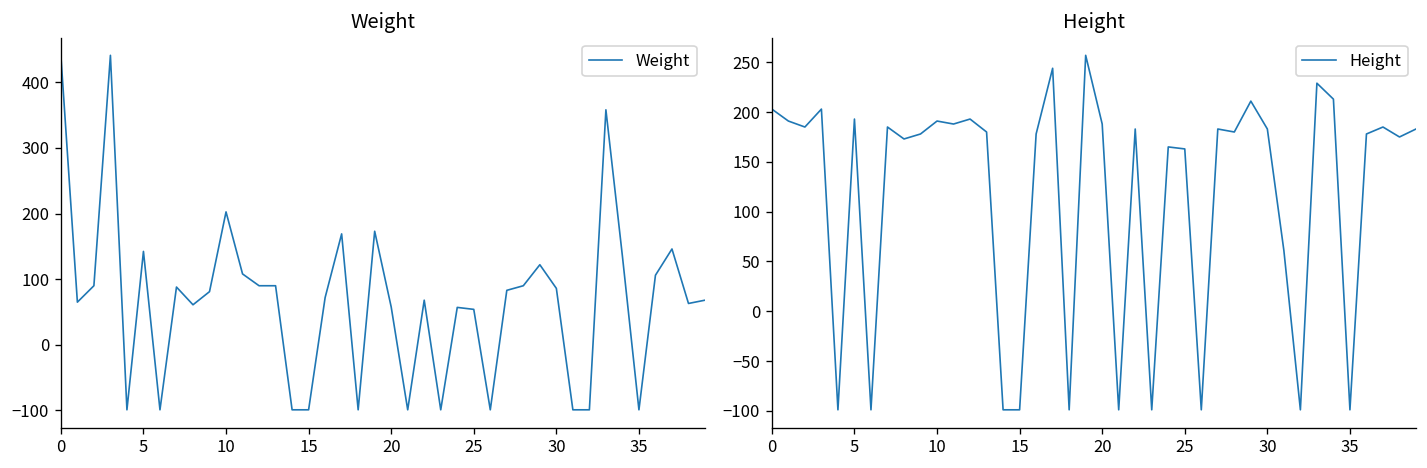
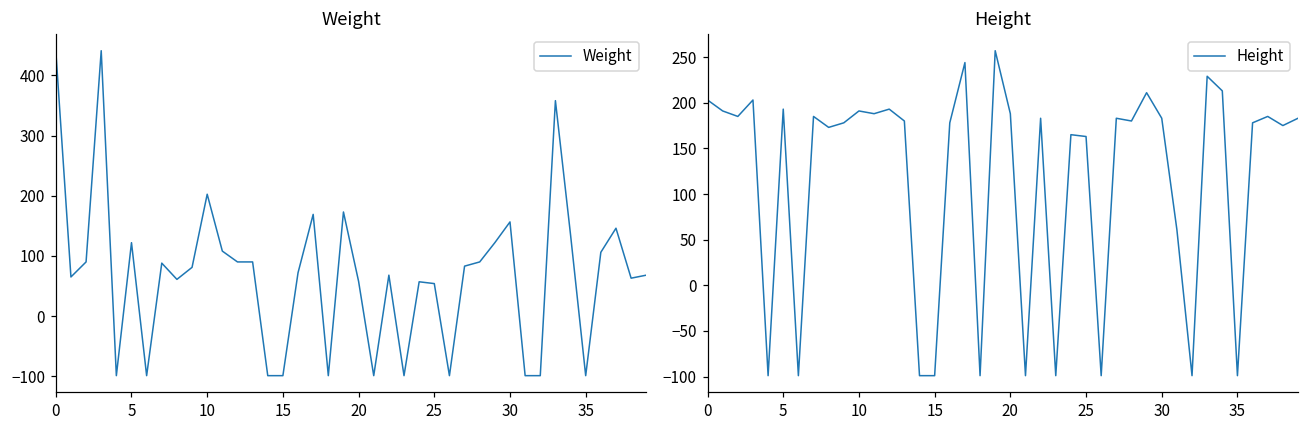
  {
    "Weight": {
      "0": 440,
-     "5": 140,
+     "5": 120,
      "10": 200,
      "15": -100,
      "20": 60,
      "25": 50,
-     "30": 90,
+     "30": 160,
      "35": -100
    },
    "Height": {
      "0": 200,
      "5": 190,
      "10": 190,
      "15": -100,
      "20": 190,
      "25": 160,
      "30": 180,
      "35": -100
    }
  }
